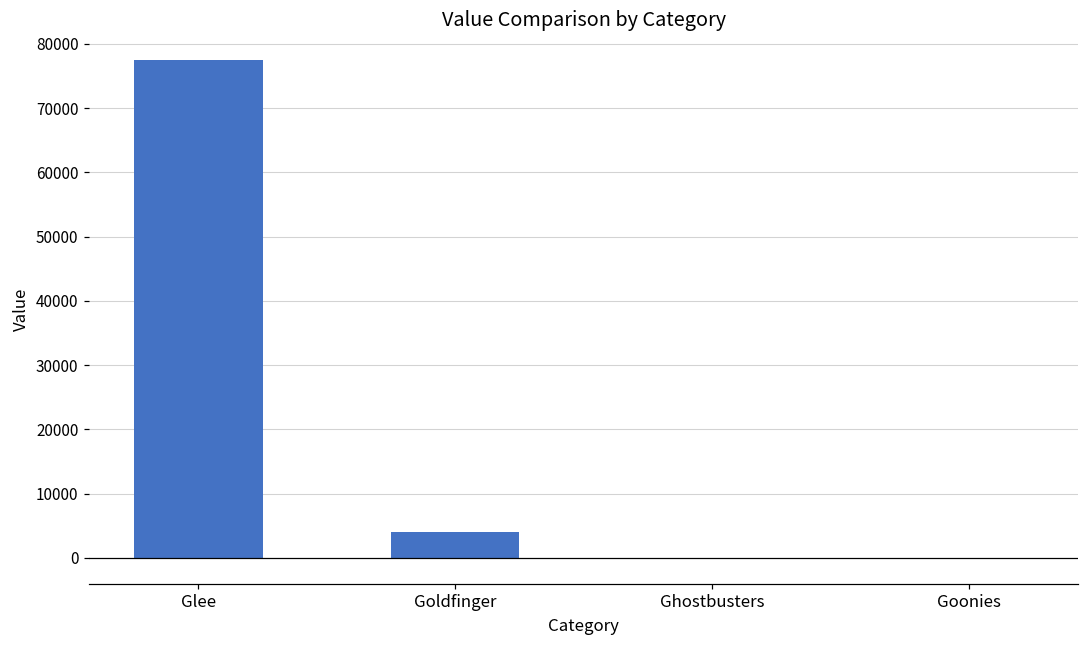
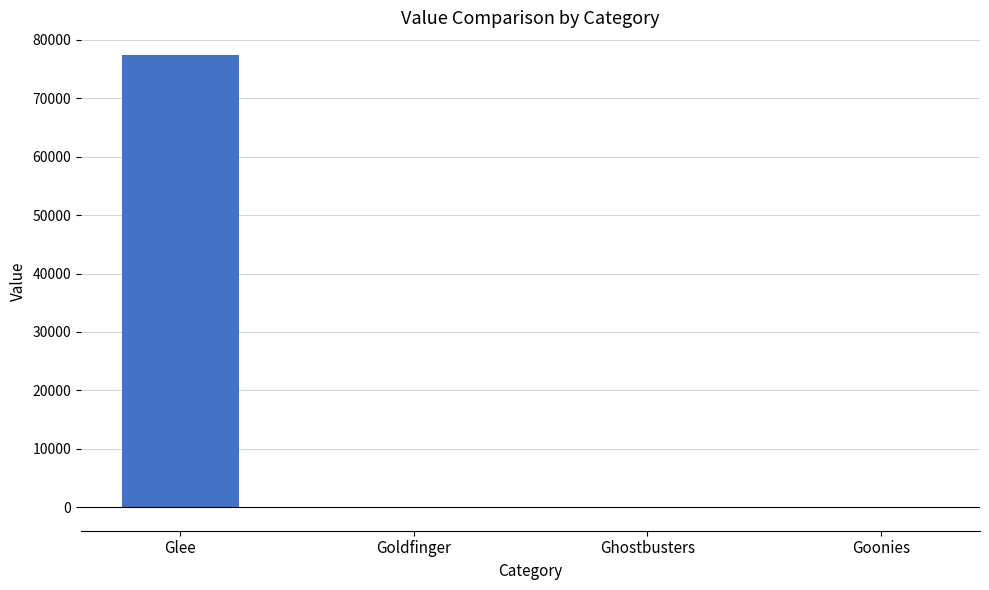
  {
    "Glee": 77000,
-   "Goldfinger": 4000
+   "Goldfinger": 0
  }
